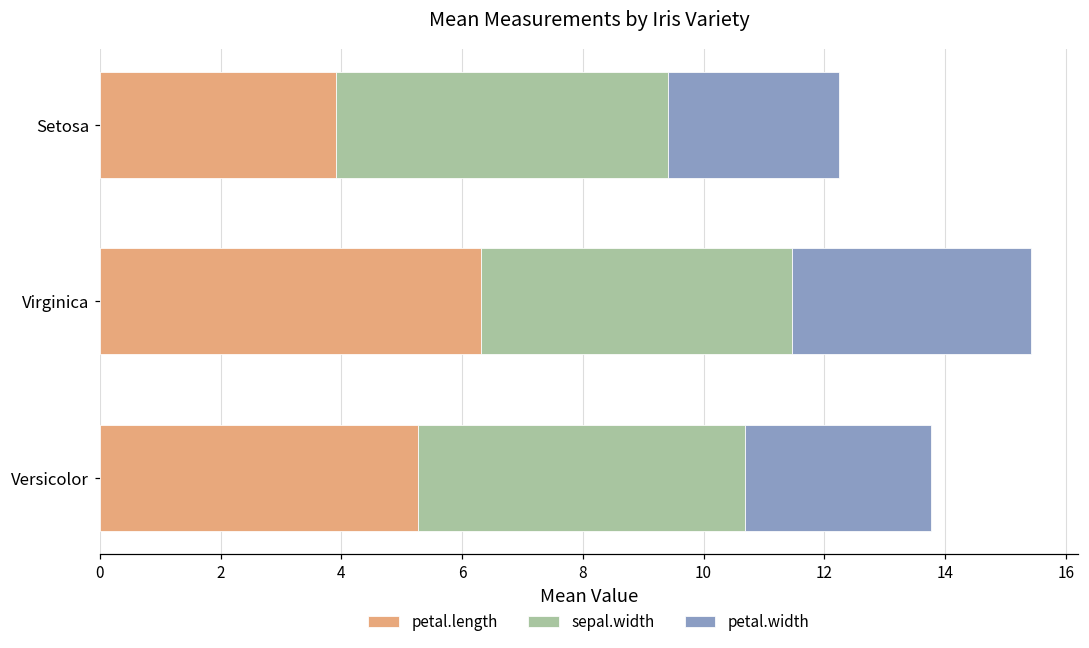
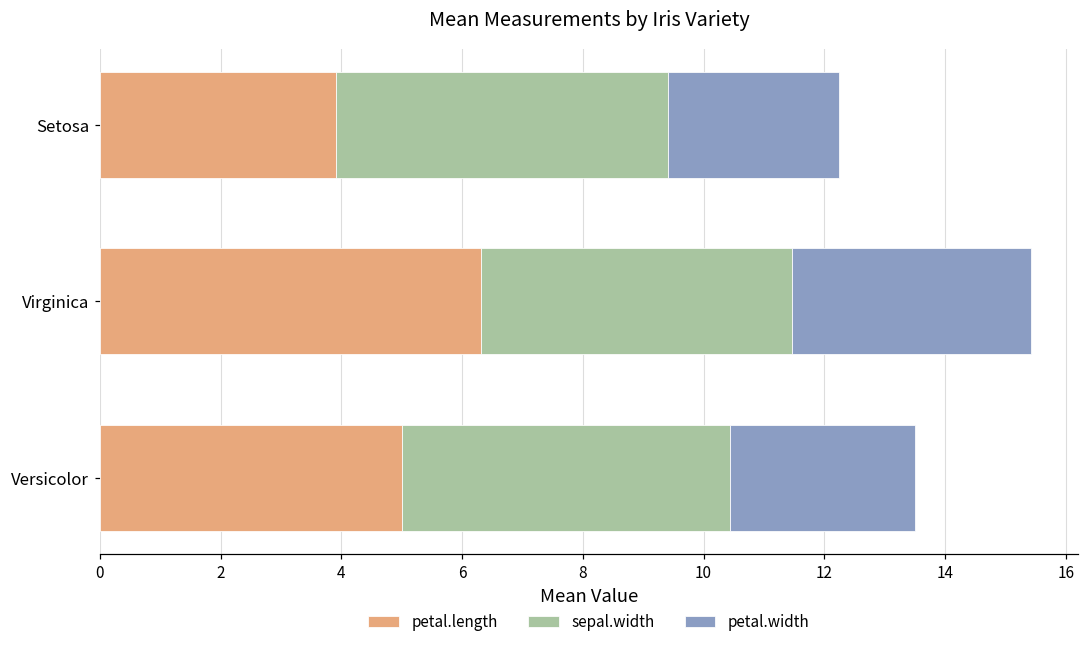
  {
    "petal.length": {
      "Setosa": 3.9,
      "Virginica": 6.3,
-     "Versicolor": 5.3
+     "Versicolor": 5.0
    },
    "sepal.width": {
      "Setosa": 5.5,
      "Virginica": 5.2,
      "Versicolor": 5.4
    },
    "petal.width": {
      "Setosa": 2.8,
      "Virginica": 4.0,
      "Versicolor": 3.1
    }
  }
